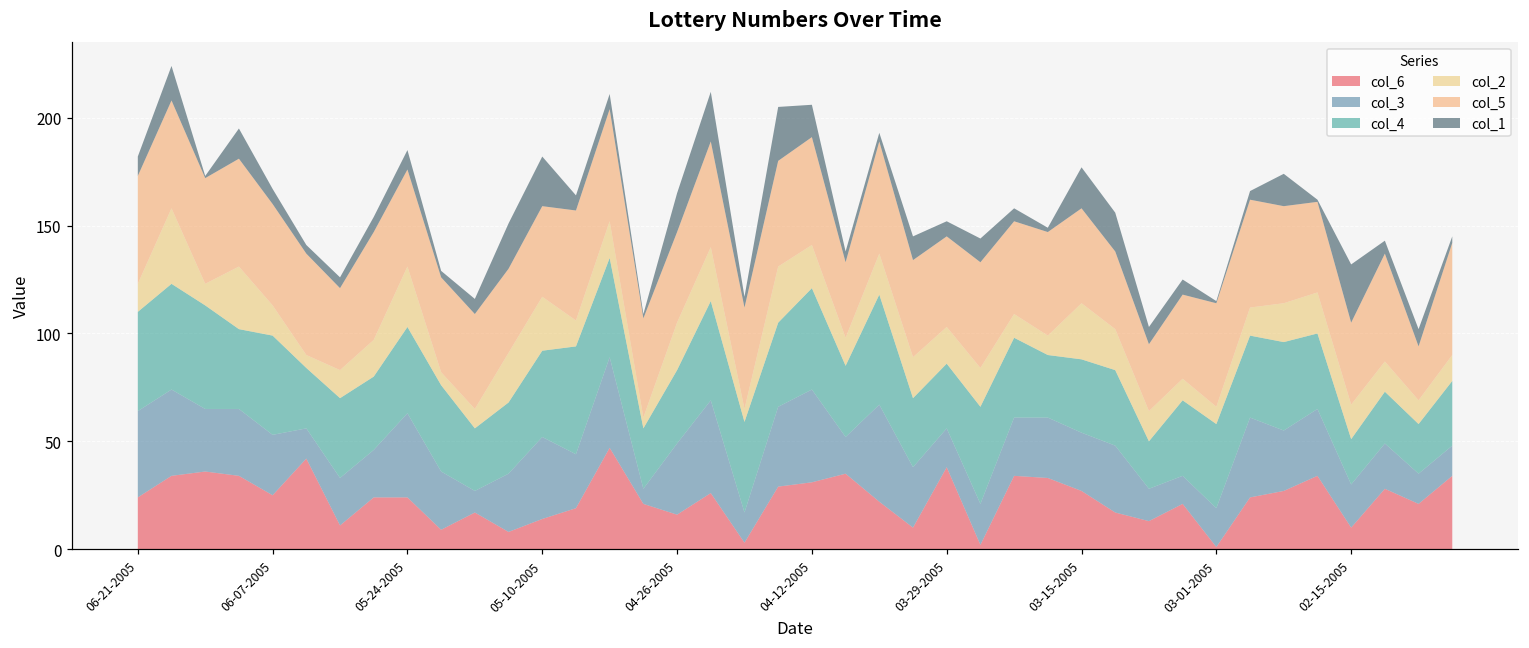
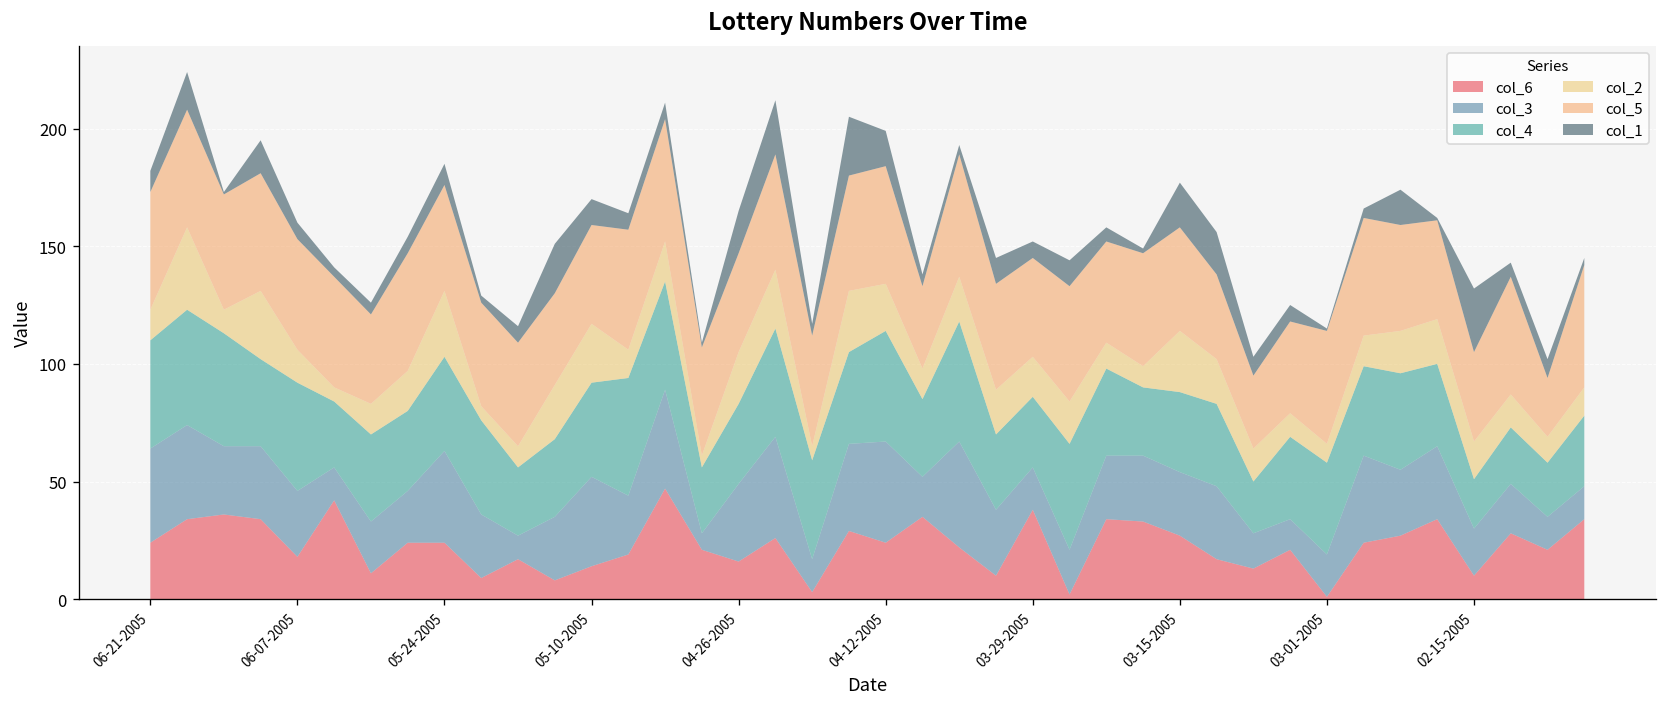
  {
    "col_6": {
      "06-21-2005": 24,
-     "06-07-2005": 25,
+     "06-07-2005": 18,
      "05-24-2005": 24,
      "05-10-2005": 14,
      "04-26-2005": 16,
-     "04-12-2005": 31,
+     "04-12-2005": 24,
      "03-29-2005": 38,
      "03-15-2005": 27,
      "02-15-2005": 10
    },
    "col_1": {
      "06-21-2005": 9,
      "06-07-2005": 7,
      "05-24-2005": 9,
-     "05-10-2005": 23,
+     "05-10-2005": 11,
      "04-26-2005": 18,
      "04-12-2005": 15,
      "03-29-2005": 7,
      "03-15-2005": 19,
      "02-15-2005": 27
    }
  }
